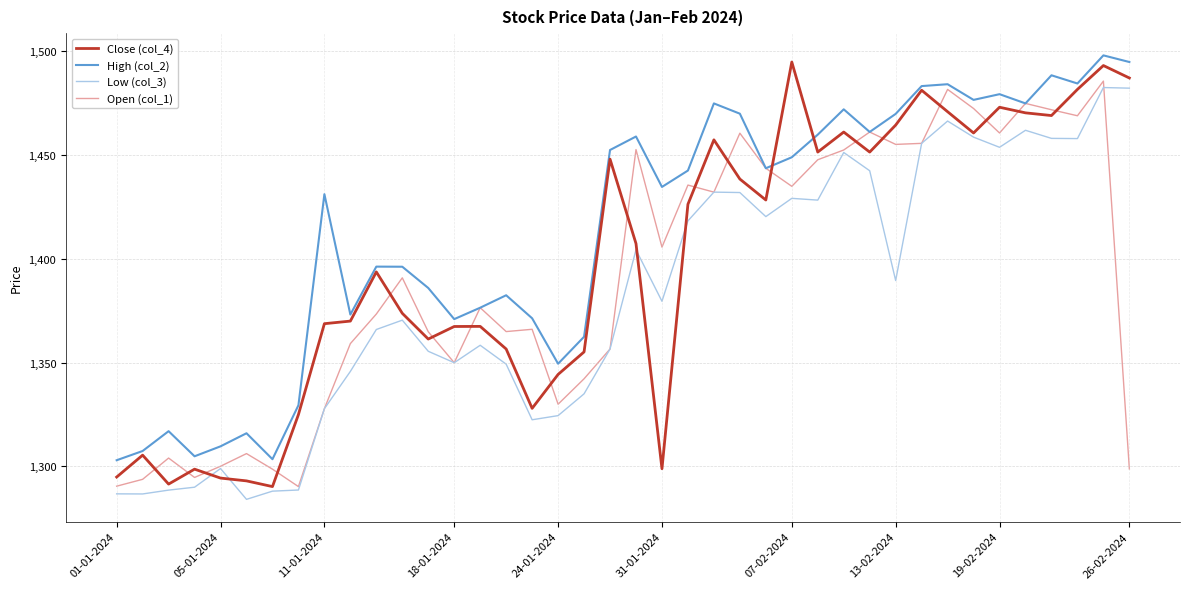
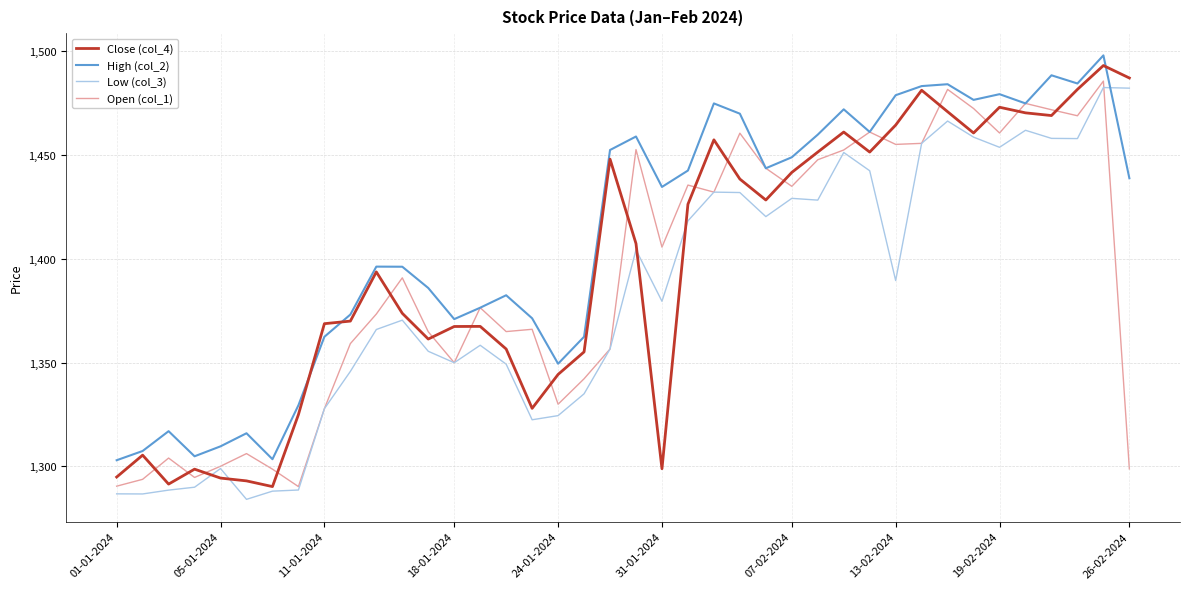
  {
    "Close (col_4)": {
      "01-01-2024": "1,295",
      "05-01-2024": "1,294",
      "11-01-2024": "1,369",
      "18-01-2024": "1,367",
      "24-01-2024": "1,344",
      "31-01-2024": "1,299",
-     "07-02-2024": "1,495",
+     "07-02-2024": "1,442",
      "13-02-2024": "1,465",
      "19-02-2024": "1,473",
      "26-02-2024": "1,487"
    },
    "High (col_2)": {
      "01-01-2024": "1,303",
      "05-01-2024": "1,310",
-     "11-01-2024": "1,431",
+     "11-01-2024": "1,363",
      "18-01-2024": "1,371",
      "24-01-2024": "1,350",
      "31-01-2024": "1,435",
      "07-02-2024": "1,449",
-     "13-02-2024": "1,470",
+     "13-02-2024": "1,479",
      "19-02-2024": "1,479",
-     "26-02-2024": "1,495"
+     "26-02-2024": "1,439"
    },
    "Low (col_3)": {
      "01-01-2024": "1,287",
      "24-01-2024": "1,325",
      "31-01-2024": "1,380",
      "07-02-2024": "1,429",
      "13-02-2024": "1,390",
      "19-02-2024": "1,454",
      "26-02-2024": "1,482"
    },
    "Open (col_1)": {
      "01-01-2024": "1,291",
      "24-01-2024": "1,330",
      "31-01-2024": "1,406",
      "07-02-2024": "1,435",
      "13-02-2024": "1,455",
      "19-02-2024": "1,461",
      "26-02-2024": "1,299"
    }
  }
